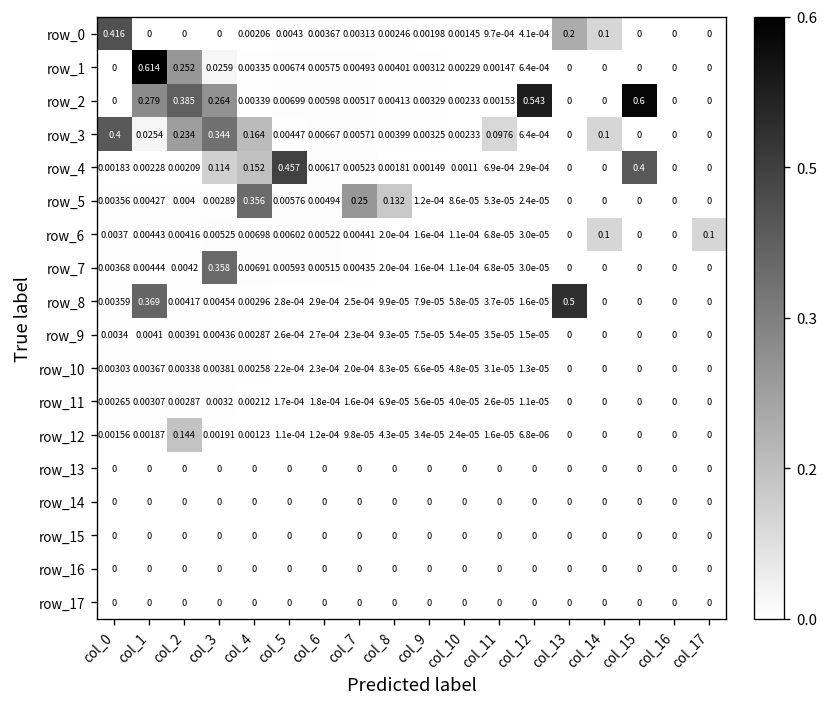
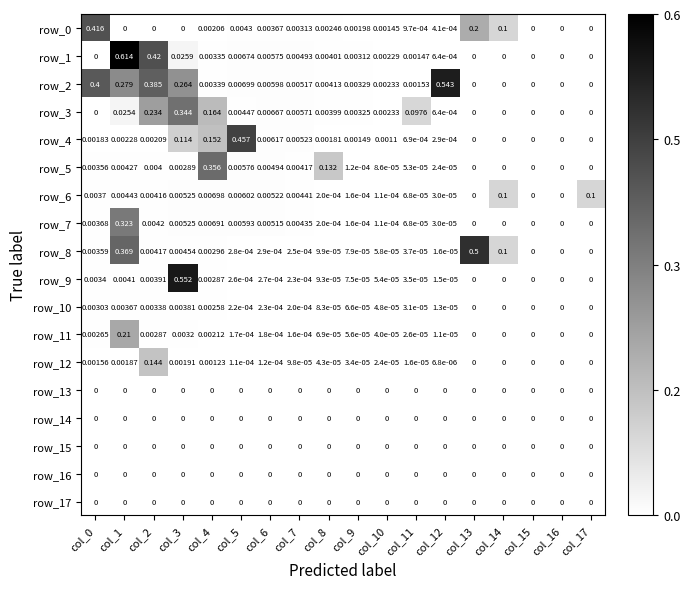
  {
    "row_1": {
      "col_0": "0",
      "col_1": "0.614",
-     "col_2": "0.252",
+     "col_2": "0.42",
      "col_3": "0.0259",
      "col_4": "0.00335",
      "col_5": "0.00674",
      "col_6": "0.00575",
      "col_7": "0.00493",
      "col_8": "0.00401",
      "col_9": "0.00312",
      "col_10": "0.00229",
      "col_11": "0.00147",
      "col_12": "6.4e-04",
      "col_13": "0",
      "col_14": "0",
      "col_15": "0",
      "col_16": "0",
      "col_17": "0"
    },
    "row_2": {
-     "col_0": "0",
+     "col_0": "0.4",
      "col_1": "0.279",
      "col_2": "0.385",
      "col_3": "0.264",
      "col_4": "0.00339",
      "col_5": "0.00699",
      "col_6": "0.00598",
      "col_7": "0.00517",
      "col_8": "0.00413",
      "col_9": "0.00329",
      "col_10": "0.00233",
      "col_11": "0.00153",
      "col_12": "0.543",
      "col_13": "0",
      "col_14": "0",
-     "col_15": "0.6",
+     "col_15": "0",
      "col_16": "0",
      "col_17": "0"
    },
    "row_3": {
-     "col_0": "0.4",
+     "col_0": "0",
      "col_1": "0.0254",
      "col_2": "0.234",
      "col_3": "0.344",
      "col_4": "0.164",
      "col_5": "0.00447",
      "col_6": "0.00667",
      "col_7": "0.00571",
      "col_8": "0.00399",
      "col_9": "0.00325",
      "col_10": "0.00233",
      "col_11": "0.0976",
      "col_12": "6.4e-04",
      "col_13": "0",
-     "col_14": "0.1",
+     "col_14": "0",
      "col_15": "0",
      "col_16": "0",
      "col_17": "0"
    },
    "row_4": {
      "col_0": "0.00183",
      "col_1": "0.00228",
      "col_2": "0.00209",
      "col_3": "0.114",
      "col_4": "0.152",
      "col_5": "0.457",
      "col_6": "0.00617",
      "col_7": "0.00523",
      "col_8": "0.00181",
      "col_9": "0.00149",
      "col_10": "0.0011",
      "col_11": "6.9e-04",
      "col_12": "2.9e-04",
      "col_13": "0",
      "col_14": "0",
-     "col_15": "0.4",
+     "col_15": "0",
      "col_16": "0",
      "col_17": "0"
    },
    "row_5": {
      "col_0": "0.00356",
      "col_1": "0.00427",
      "col_2": "0.004",
      "col_3": "0.00289",
      "col_4": "0.356",
      "col_5": "0.00576",
      "col_6": "0.00494",
-     "col_7": "0.25",
+     "col_7": "0.00417",
      "col_8": "0.132",
      "col_9": "1.2e-04",
      "col_10": "8.6e-05",
      "col_11": "5.3e-05",
      "col_12": "2.4e-05",
      "col_13": "0",
      "col_14": "0",
      "col_15": "0",
      "col_16": "0",
      "col_17": "0"
    },
    "row_7": {
      "col_0": "0.00368",
-     "col_1": "0.00444",
+     "col_1": "0.323",
      "col_2": "0.0042",
-     "col_3": "0.358",
+     "col_3": "0.00525",
      "col_4": "0.00691",
      "col_5": "0.00593",
      "col_6": "0.00515",
      "col_7": "0.00435",
      "col_8": "2.0e-04",
      "col_9": "1.6e-04",
      "col_10": "1.1e-04",
      "col_11": "6.8e-05",
      "col_12": "3.0e-05",
      "col_13": "0",
      "col_14": "0",
      "col_15": "0",
      "col_16": "0",
      "col_17": "0"
    },
    "row_8": {
      "col_0": "0.00359",
      "col_1": "0.369",
      "col_2": "0.00417",
      "col_3": "0.00454",
      "col_4": "0.00296",
      "col_5": "2.8e-04",
      "col_6": "2.9e-04",
      "col_7": "2.5e-04",
      "col_8": "9.9e-05",
      "col_9": "7.9e-05",
      "col_10": "5.8e-05",
      "col_11": "3.7e-05",
      "col_12": "1.6e-05",
      "col_13": "0.5",
-     "col_14": "0",
+     "col_14": "0.1",
      "col_15": "0",
      "col_16": "0",
      "col_17": "0"
    },
    "row_9": {
      "col_0": "0.0034",
      "col_1": "0.0041",
      "col_2": "0.00391",
-     "col_3": "0.00436",
+     "col_3": "0.552",
      "col_4": "0.00287",
      "col_5": "2.6e-04",
      "col_6": "2.7e-04",
      "col_7": "2.3e-04",
      "col_8": "9.3e-05",
      "col_9": "7.5e-05",
      "col_10": "5.4e-05",
      "col_11": "3.5e-05",
      "col_12": "1.5e-05",
      "col_13": "0",
      "col_14": "0",
      "col_15": "0",
      "col_16": "0",
      "col_17": "0"
    },
    "row_11": {
      "col_0": "0.00265",
-     "col_1": "0.00307",
+     "col_1": "0.21",
      "col_2": "0.00287",
      "col_3": "0.0032",
      "col_4": "0.00212",
      "col_5": "1.7e-04",
      "col_6": "1.8e-04",
      "col_7": "1.6e-04",
      "col_8": "6.9e-05",
      "col_9": "5.6e-05",
      "col_10": "4.0e-05",
      "col_11": "2.6e-05",
      "col_12": "1.1e-05",
      "col_13": "0",
      "col_14": "0",
      "col_15": "0",
      "col_16": "0",
      "col_17": "0"
    }
  }
